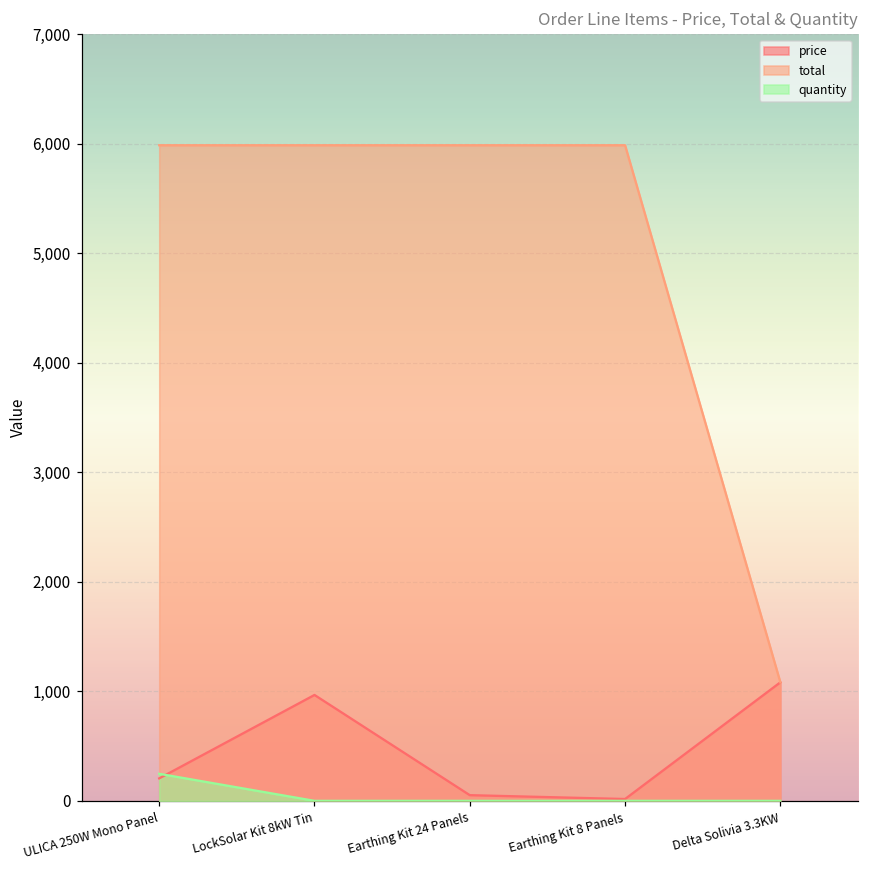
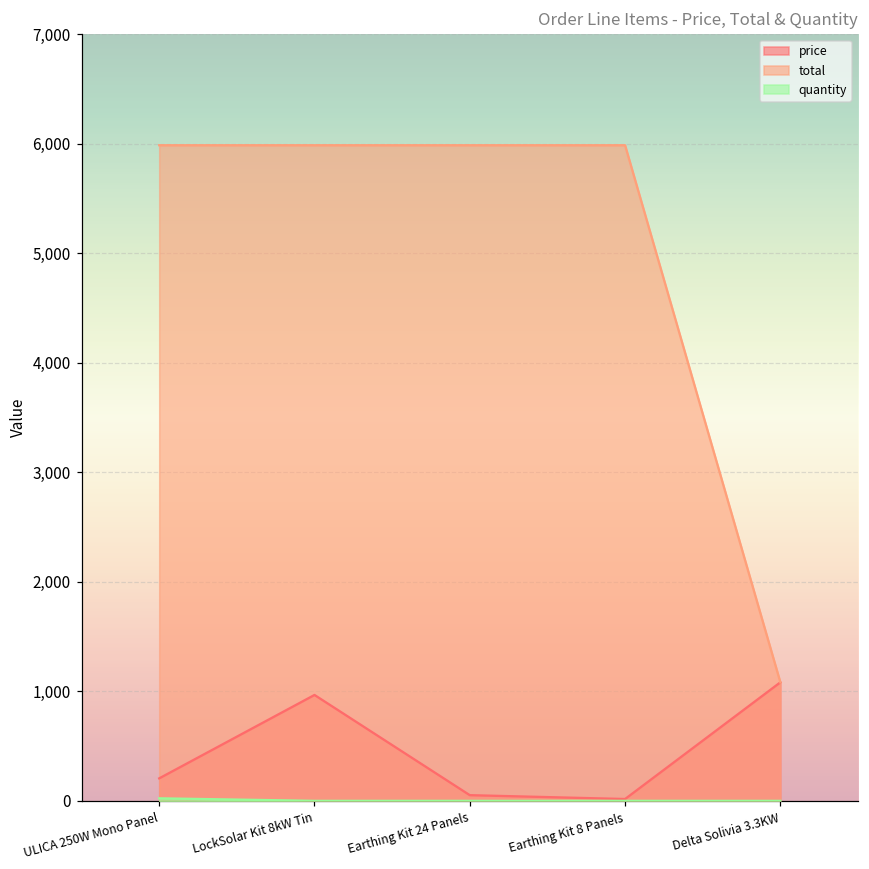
  {
    "quantity": {
-     "ULICA 250W Mono Panel": 200,
+     "ULICA 250W Mono Panel": 0,
      "LockSolar Kit 8kW Tin": 0,
      "Earthing Kit 24 Panels": 0,
      "Delta Solivia 3.3KW": 0
    }
  }
